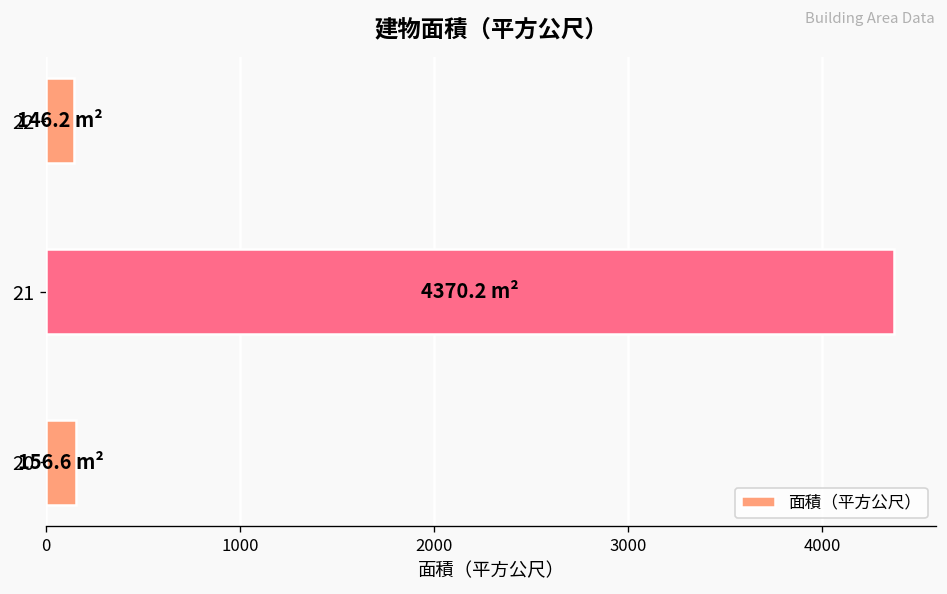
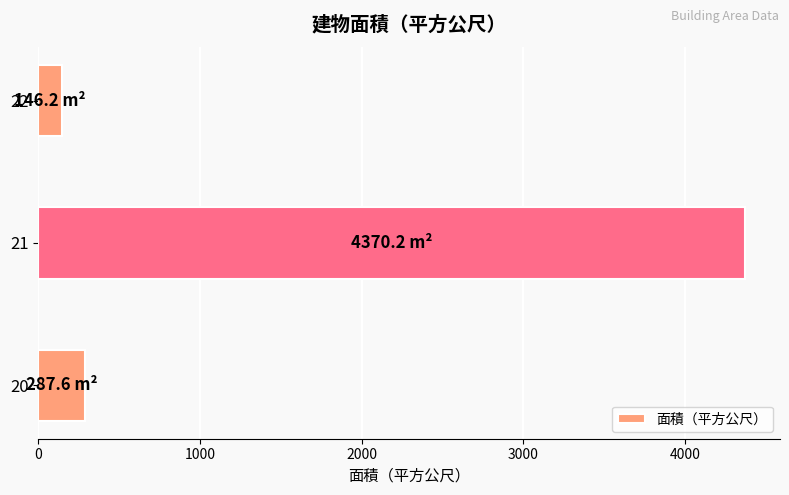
  {
    "22": 146.2,
    "21": 4370.2,
-   "20": 156.6
+   "20": 287.6
  }
